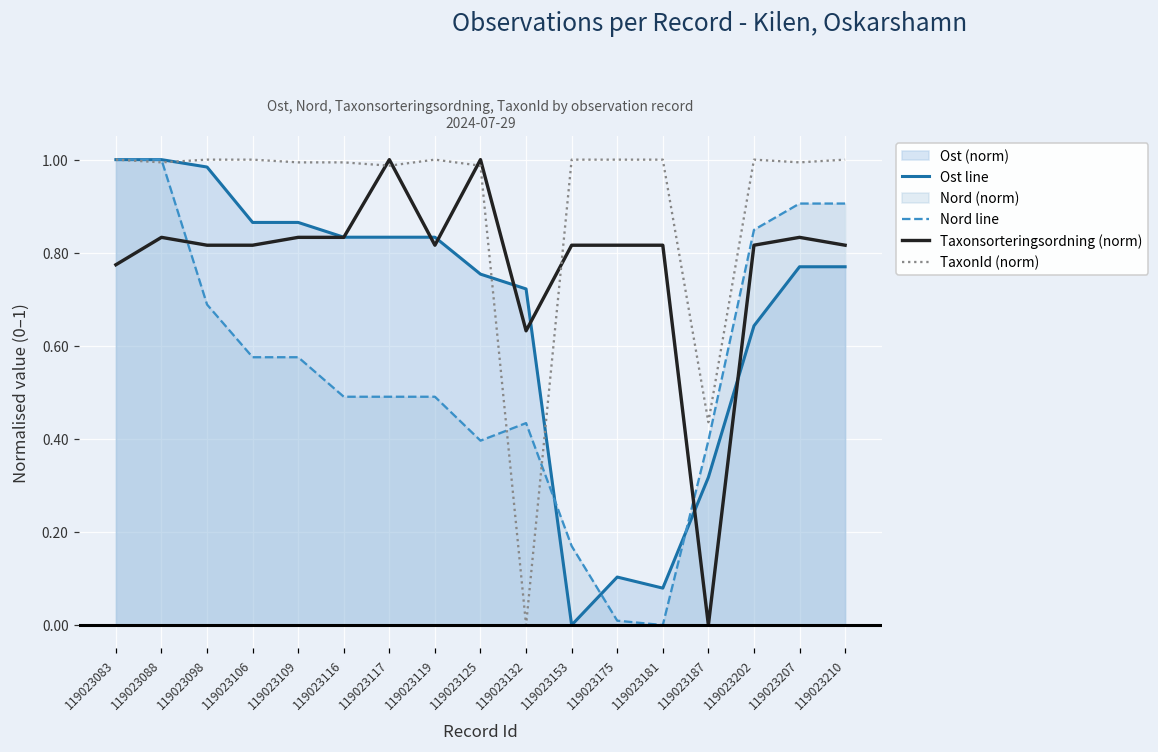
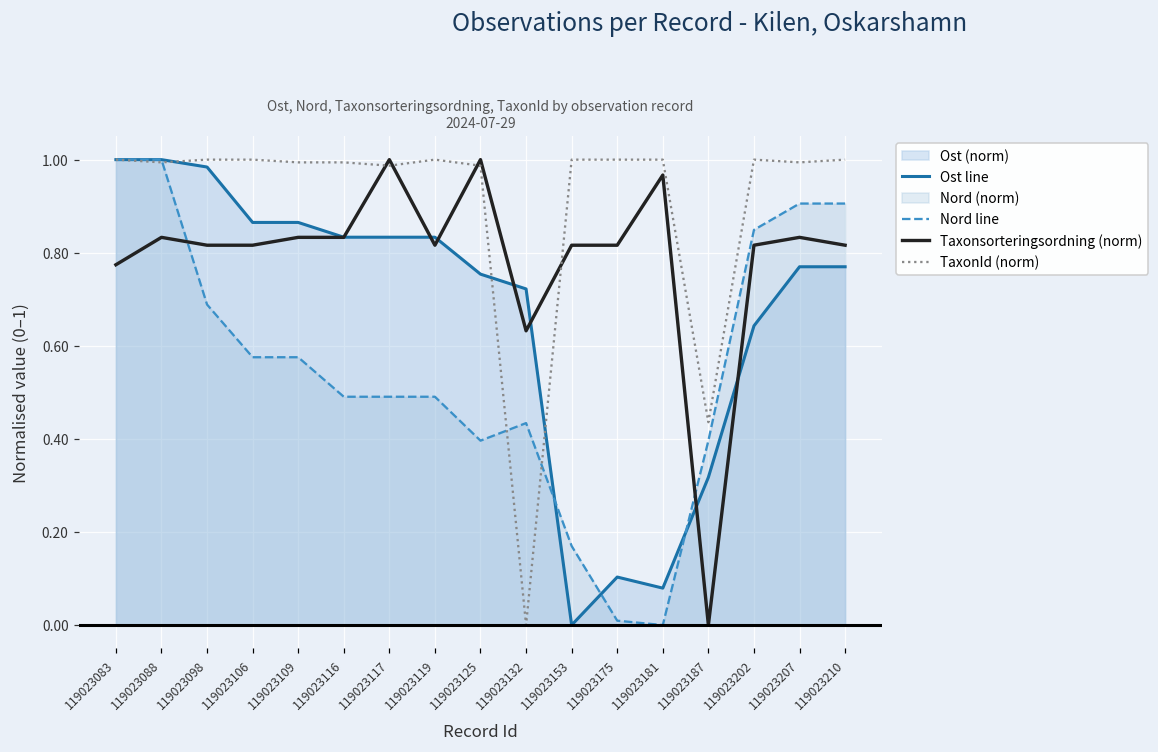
  {
    "Taxonsorteringsordning (norm)": {
      "119023083": 0.77,
      "119023088": 0.83,
      "119023098": 0.82,
      "119023106": 0.82,
      "119023109": 0.83,
      "119023117": 1.00,
      "119023119": 0.82,
      "119023125": 1.00,
      "119023132": 0.63,
      "119023153": 0.82,
      "119023175": 0.82,
-     "119023181": 0.82,
+     "119023181": 0.97,
      "119023187": 0.00,
      "119023202": 0.82,
      "119023207": 0.83,
      "119023210": 0.82
    },
    "TaxonId (norm)": {
      "119023098": 1.00,
      "119023106": 1.00,
      "119023109": 0.99,
      "119023116": 0.99,
      "119023117": 0.99,
      "119023119": 1.00,
      "119023125": 0.99,
      "119023132": 0.00,
      "119023153": 1.00,
      "119023175": 1.00,
      "119023181": 1.00,
      "119023187": 0.44,
      "119023202": 1.00,
      "119023207": 0.99,
      "119023210": 1.00
    }
  }
